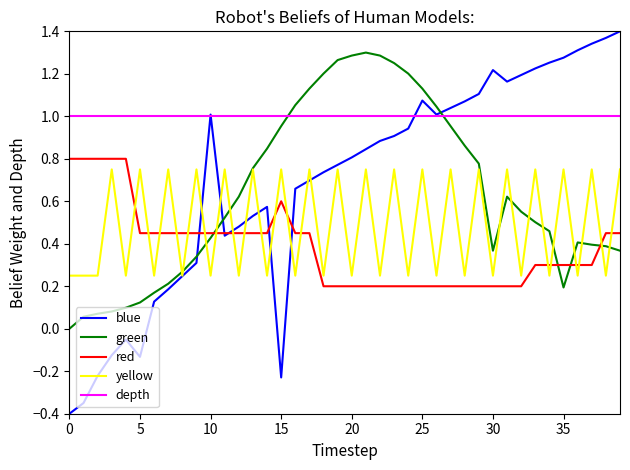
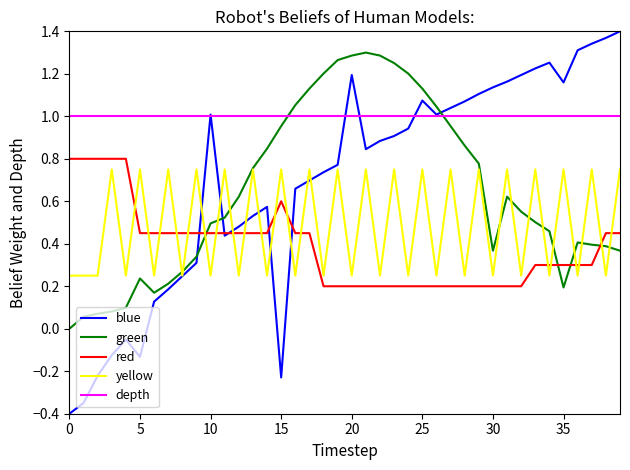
  {
    "blue": {
      "0": -0.40,
      "10": 1.01,
      "15": -0.23,
-     "20": 0.81,
+     "20": 1.19,
      "25": 1.07,
-     "30": 1.22,
-     "35": 1.28
+     "30": 1.14,
+     "35": 1.16
    },
    "green": {
      "0": 0.00,
-     "5": 0.12,
-     "10": 0.43,
+     "5": 0.24,
+     "10": 0.50,
      "15": 0.95,
      "20": 1.29,
      "25": 1.13,
      "30": 0.37,
      "35": 0.19
    },
    "red": {
      "0": 0.80,
      "5": 0.45,
      "10": 0.45,
      "15": 0.60,
      "20": 0.20,
      "25": 0.20,
      "30": 0.20,
      "35": 0.30
    },
    "yellow": {
      "0": 0.25,
      "5": 0.75,
      "10": 0.25,
      "15": 0.75,
      "20": 0.25,
      "25": 0.75,
      "30": 0.25,
      "35": 0.75
    }
  }
